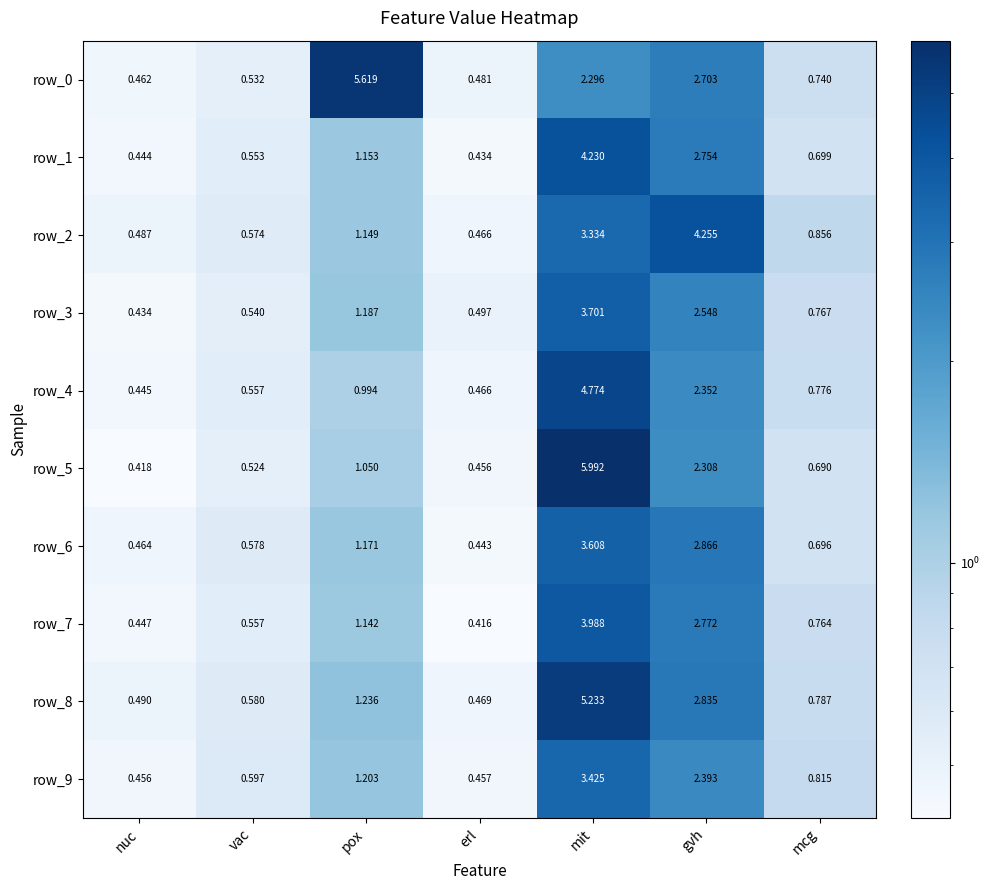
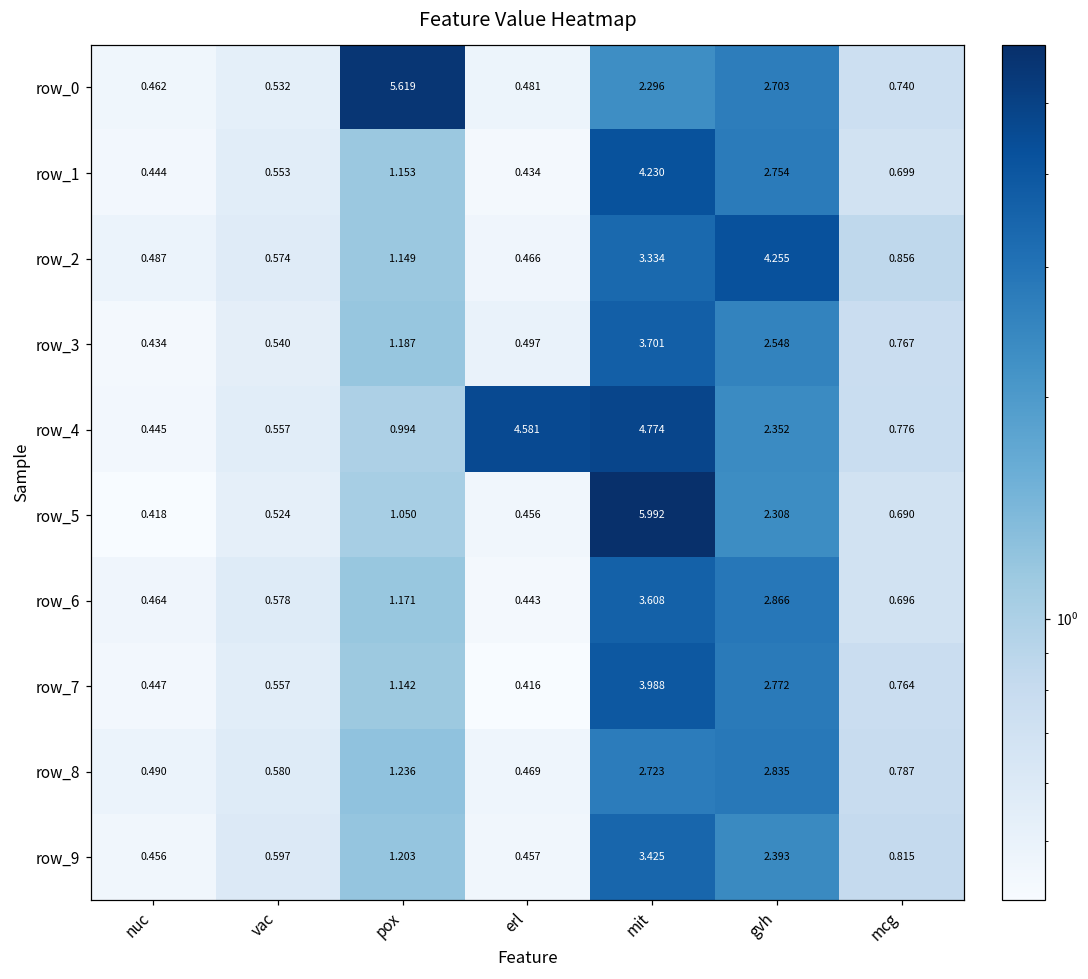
  {
    "row_0": {
      "nuc": 0.462,
      "vac": 0.532,
      "pox": 5.619,
      "erl": 0.481,
      "mit": 2.296,
      "gvh": 2.703,
      "mcg": 0.740
    },
    "row_1": {
      "nuc": 0.444,
      "vac": 0.553,
      "pox": 1.153,
      "erl": 0.434,
      "mit": 4.230,
      "gvh": 2.754,
      "mcg": 0.699
    },
    "row_2": {
      "nuc": 0.487,
      "vac": 0.574,
      "pox": 1.149,
      "erl": 0.466,
      "mit": 3.334,
      "gvh": 4.255,
      "mcg": 0.856
    },
    "row_3": {
      "nuc": 0.434,
      "vac": 0.540,
      "pox": 1.187,
      "erl": 0.497,
      "mit": 3.701,
      "gvh": 2.548,
      "mcg": 0.767
    },
    "row_4": {
      "nuc": 0.445,
      "vac": 0.557,
      "pox": 0.994,
-     "erl": 0.466,
+     "erl": 4.581,
      "mit": 4.774,
      "gvh": 2.352,
      "mcg": 0.776
    },
    "row_5": {
      "nuc": 0.418,
      "vac": 0.524,
      "pox": 1.050,
      "erl": 0.456,
      "mit": 5.992,
      "gvh": 2.308,
      "mcg": 0.690
    },
    "row_6": {
      "nuc": 0.464,
      "vac": 0.578,
      "pox": 1.171,
      "erl": 0.443,
      "mit": 3.608,
      "gvh": 2.866,
      "mcg": 0.696
    },
    "row_7": {
      "nuc": 0.447,
      "vac": 0.557,
      "pox": 1.142,
      "erl": 0.416,
      "mit": 3.988,
      "gvh": 2.772,
      "mcg": 0.764
    },
    "row_8": {
      "nuc": 0.490,
      "vac": 0.580,
      "pox": 1.236,
      "erl": 0.469,
-     "mit": 5.233,
+     "mit": 2.723,
      "gvh": 2.835,
      "mcg": 0.787
    },
    "row_9": {
      "nuc": 0.456,
      "vac": 0.597,
      "pox": 1.203,
      "erl": 0.457,
      "mit": 3.425,
      "gvh": 2.393,
      "mcg": 0.815
    }
  }
